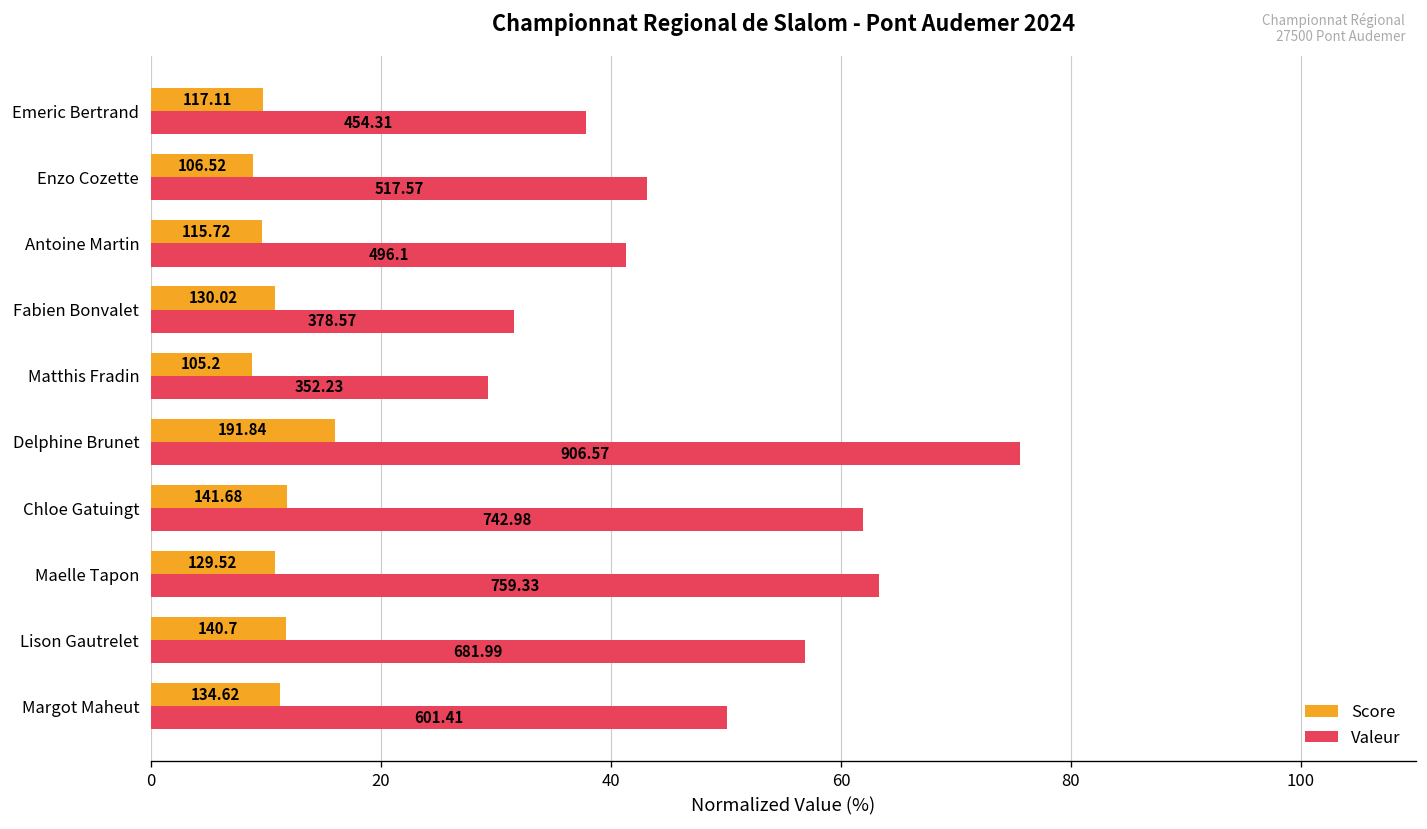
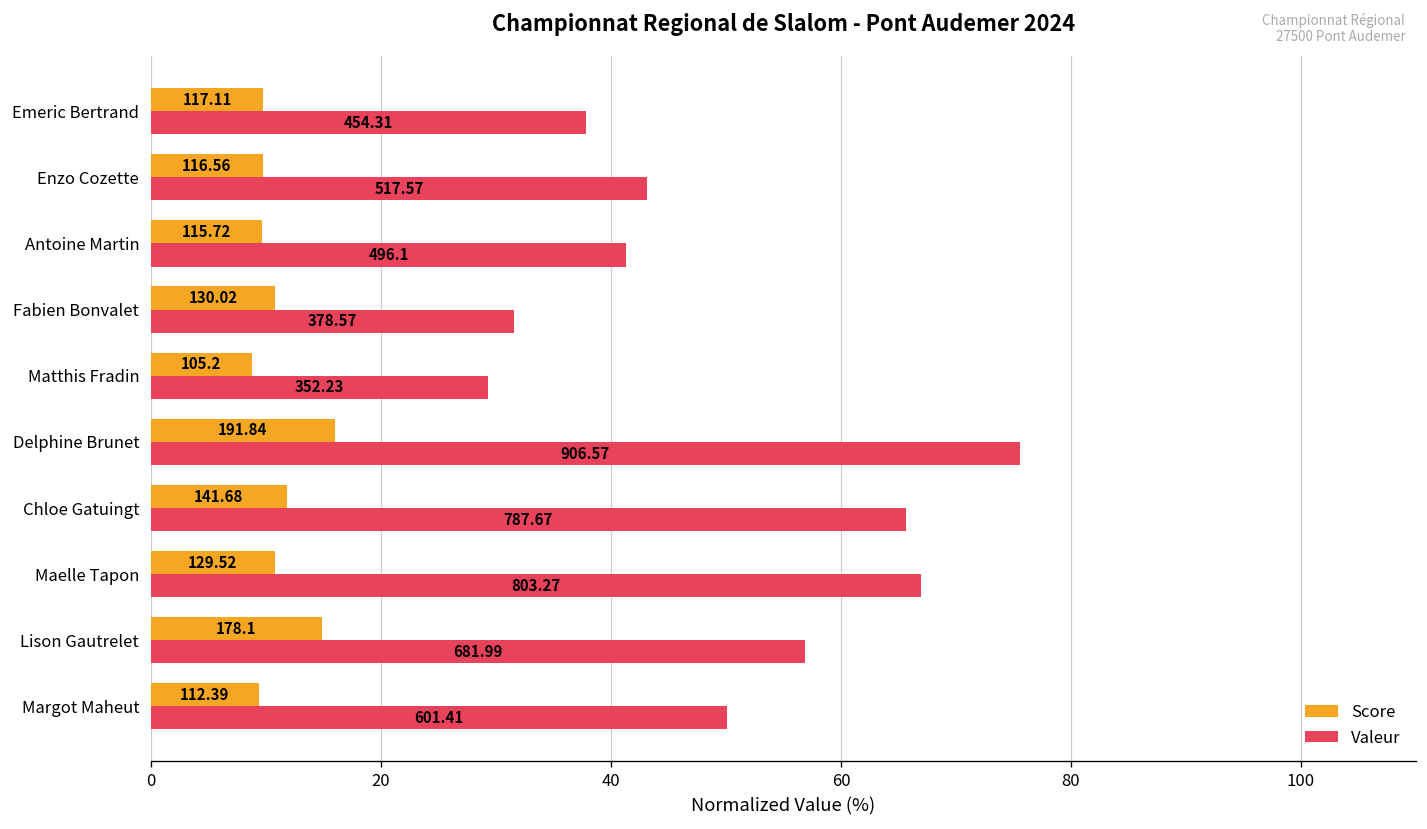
  {
    "Score": {
-     "Enzo Cozette": 106.52,
-     "Lison Gautrelet": 140.7,
-     "Margot Maheut": 134.62
+     "Enzo Cozette": 116.56,
+     "Lison Gautrelet": 178.1,
+     "Margot Maheut": 112.39
    },
    "Valeur": {
-     "Chloe Gatuingt": 742.98,
-     "Maelle Tapon": 759.33
+     "Chloe Gatuingt": 787.67,
+     "Maelle Tapon": 803.27
    }
  }
